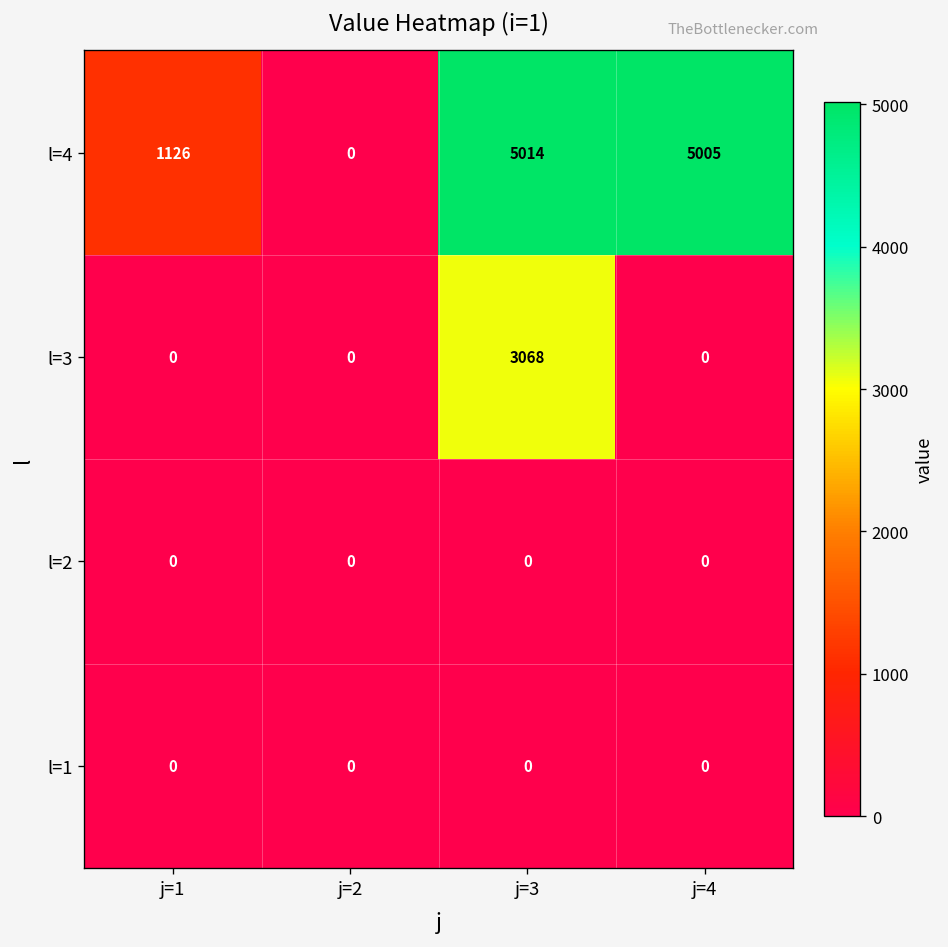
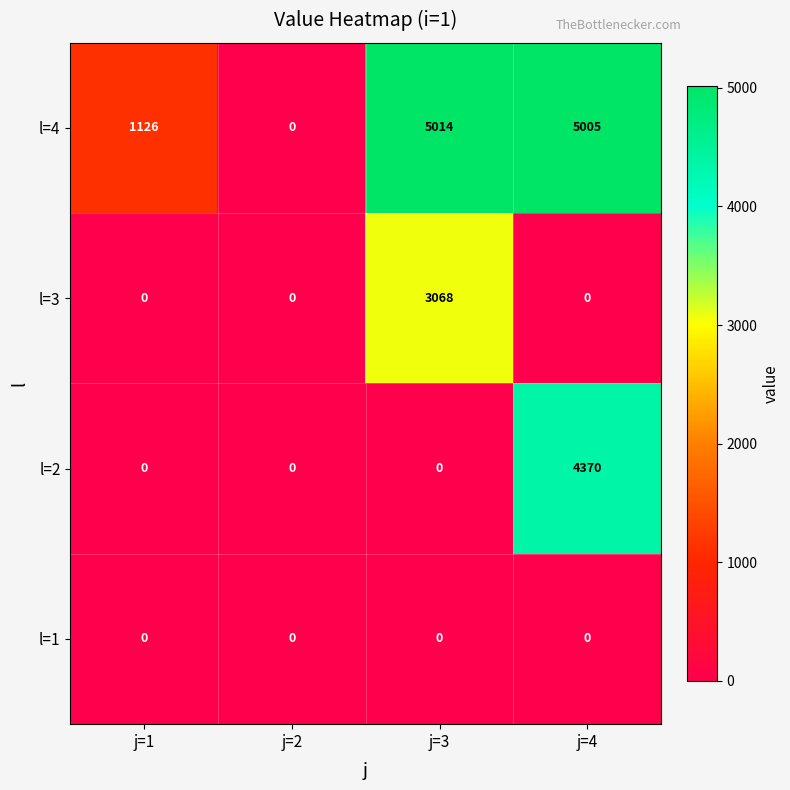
  {
    "l=4": {
      "j=1": 1126,
      "j=2": 0,
      "j=3": 5014,
      "j=4": 5005
    },
    "l=3": {
      "j=1": 0,
      "j=2": 0,
      "j=3": 3068,
      "j=4": 0
    },
    "l=2": {
      "j=1": 0,
      "j=2": 0,
      "j=3": 0,
-     "j=4": 0
+     "j=4": 4370
    },
    "l=1": {
      "j=1": 0,
      "j=2": 0,
      "j=3": 0,
      "j=4": 0
    }
  }
